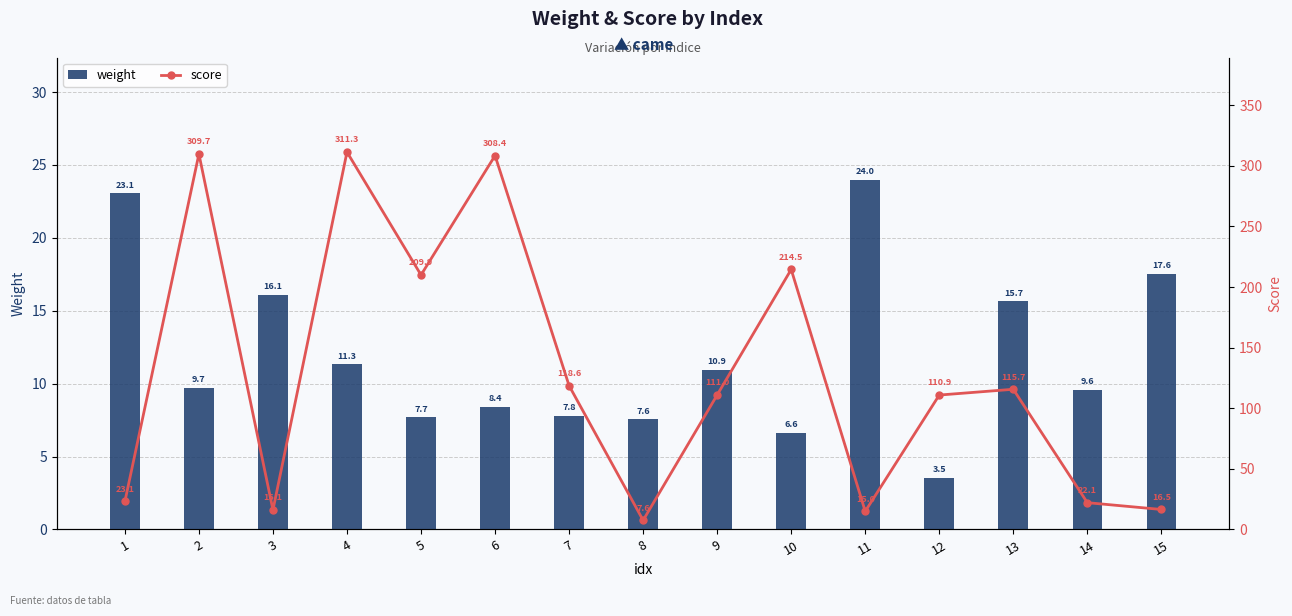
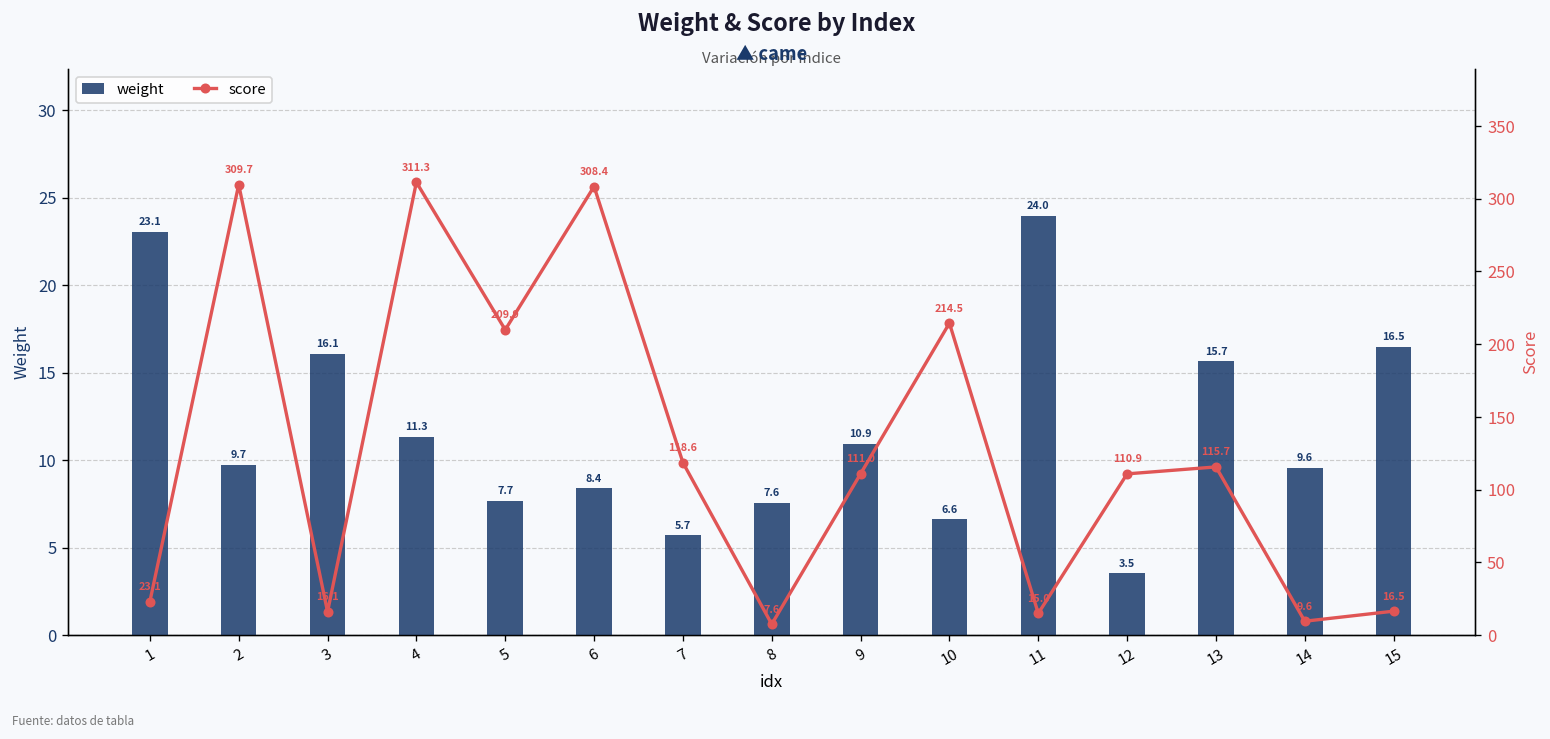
  {
    "weight": {
      "1": 23.1,
      "2": 9.7,
      "3": 16.1,
      "4": 11.3,
      "5": 7.7,
      "6": 8.4,
-     "7": 7.8,
+     "7": 5.7,
      "8": 7.6,
      "9": 10.9,
      "10": 6.6,
      "11": 24.0,
      "12": 3.5,
      "13": 15.7,
      "14": 9.6,
-     "15": 17.6
+     "15": 16.5
    },
    "score": {
      "2": 309.7,
      "4": 311.3,
      "5": 209.9,
      "6": 308.4,
      "7": 118.6,
      "9": 111.0,
      "10": 214.5,
      "11": 15.0,
      "12": 110.9,
      "13": 115.7,
-     "14": 22.1,
+     "14": 9.6,
      "15": 16.5
    }
  }
